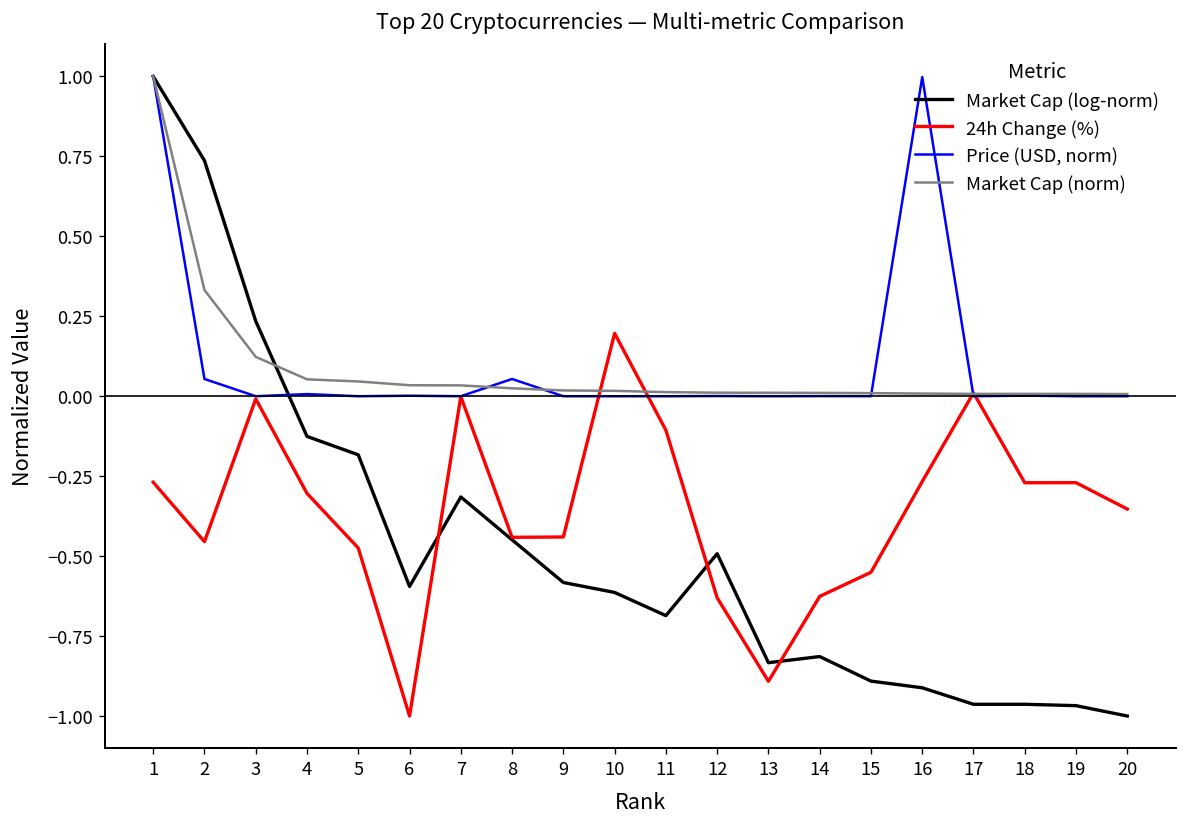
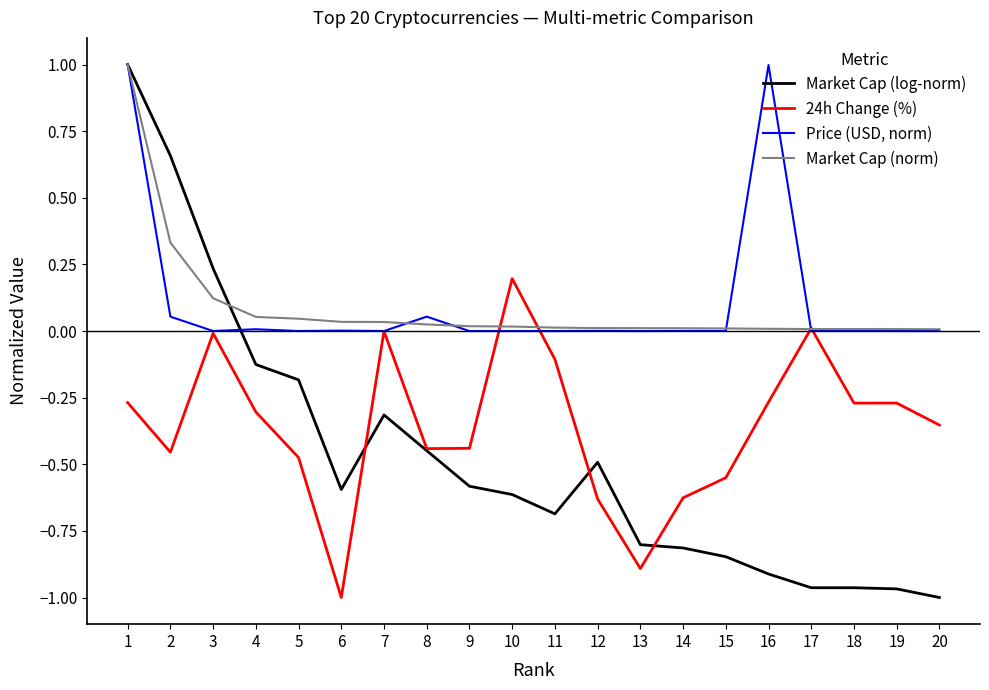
  {
    "Market Cap (log-norm)": {
-     "2": 0.74,
+     "2": 0.66,
      "3": 0.23,
      "4": -0.13,
      "5": -0.18,
      "6": -0.59,
      "7": -0.31,
      "9": -0.58,
      "10": -0.61,
      "11": -0.69,
      "12": -0.49,
-     "13": -0.83,
+     "13": -0.80,
      "14": -0.81,
-     "15": -0.89,
+     "15": -0.85,
      "16": -0.91,
      "17": -0.96,
      "18": -0.96,
      "19": -0.97,
      "20": -1.00
    },
    "24h Change (%)": {
      "1": -0.27,
      "2": -0.45,
      "4": -0.30,
      "5": -0.47,
      "6": -1.00,
      "9": -0.44,
      "10": 0.20,
      "11": -0.11,
      "12": -0.63,
      "13": -0.89,
      "14": -0.63,
      "15": -0.55,
      "16": -0.27,
      "18": -0.27,
      "19": -0.27,
      "20": -0.35
    },
    "Price (USD, norm)": {
      "2": 0.05,
      "4": 0.01,
      "5": 0.00,
      "6": 0.00,
      "8": 0.05,
      "9": 0.00,
      "10": 0.00,
      "11": 0.00,
      "12": 0.00,
      "13": 0.00,
      "14": 0.00,
      "15": 0.00,
      "16": 1.00
    },
    "Market Cap (norm)": {
      "2": 0.33,
      "3": 0.12,
      "4": 0.05,
      "5": 0.05,
      "6": 0.03,
      "7": 0.03,
      "8": 0.02,
      "9": 0.02,
      "10": 0.02,
      "11": 0.01,
      "12": 0.01,
      "13": 0.01,
      "14": 0.01,
      "15": 0.01,
      "16": 0.01
    }
  }
